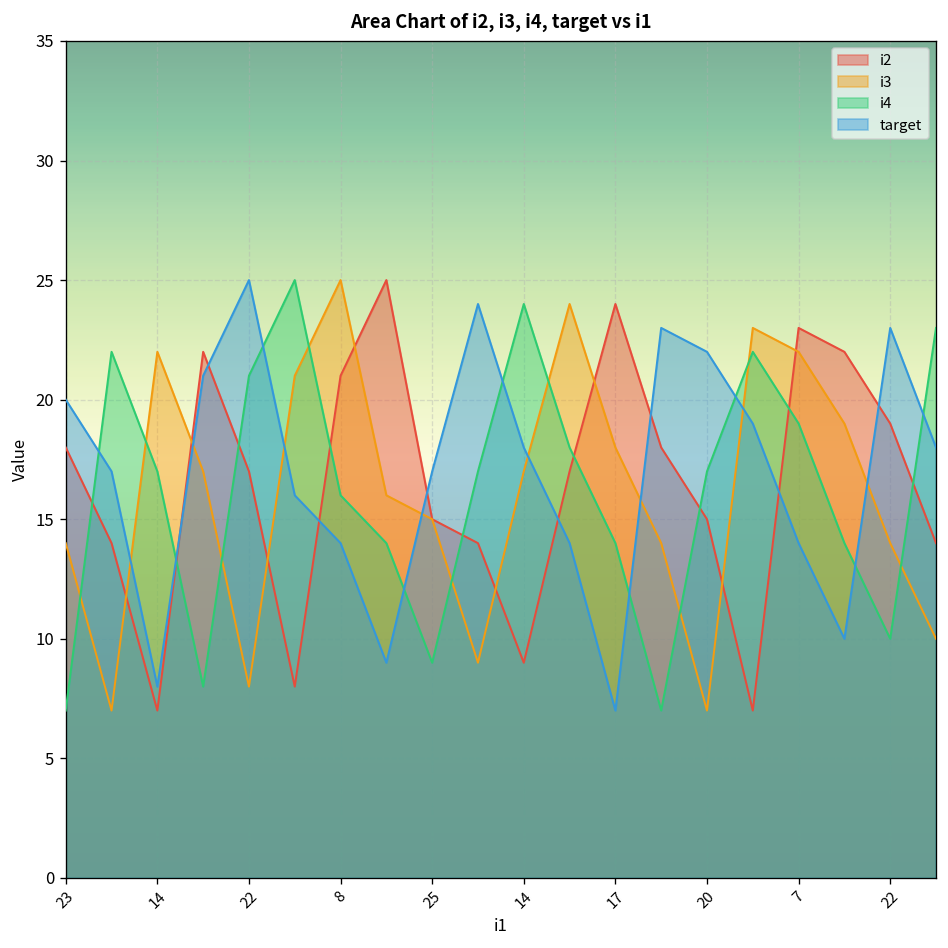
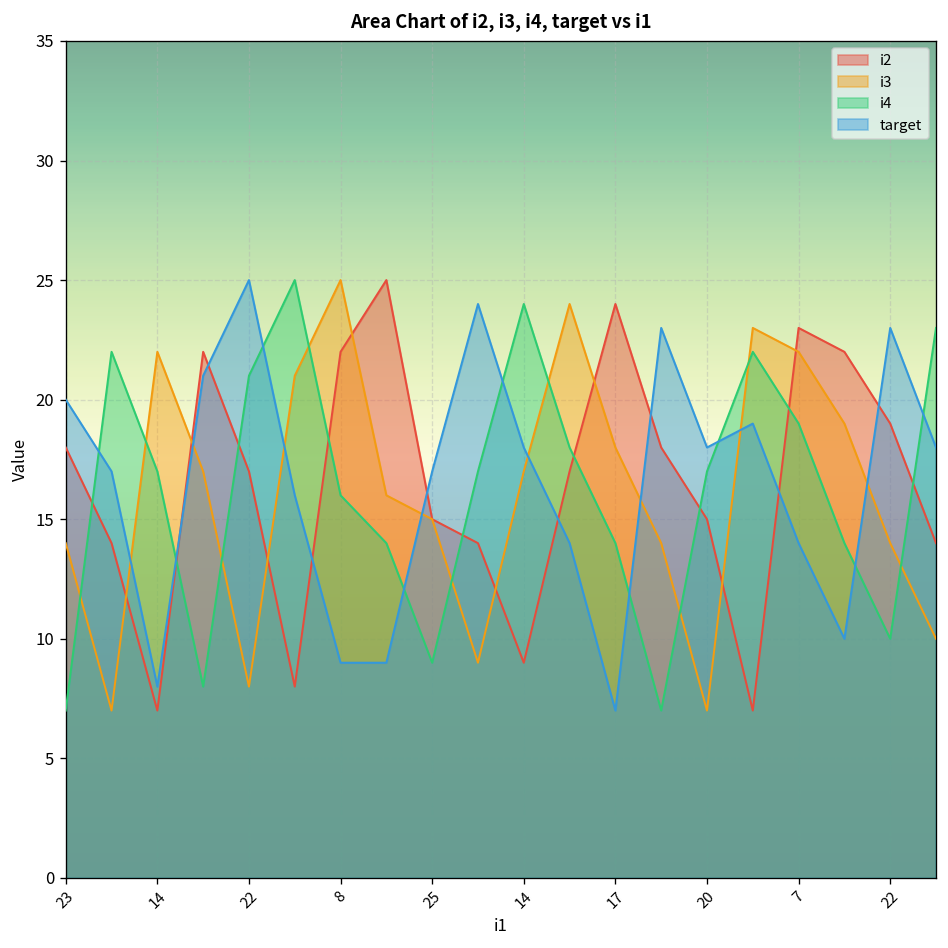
  {
    "i2": {
      "23": 18,
-     "8": 21,
+     "8": 22,
      "20": 15
    },
    "i3": {
      "23": 14,
      "8": 25,
      "20": 7
    },
    "i4": {
      "23": 7,
      "8": 16,
      "25": 9,
      "20": 17
    },
    "target": {
      "23": 20,
-     "8": 14,
+     "8": 9,
      "25": 17,
-     "20": 22
+     "20": 18
    }
  }
